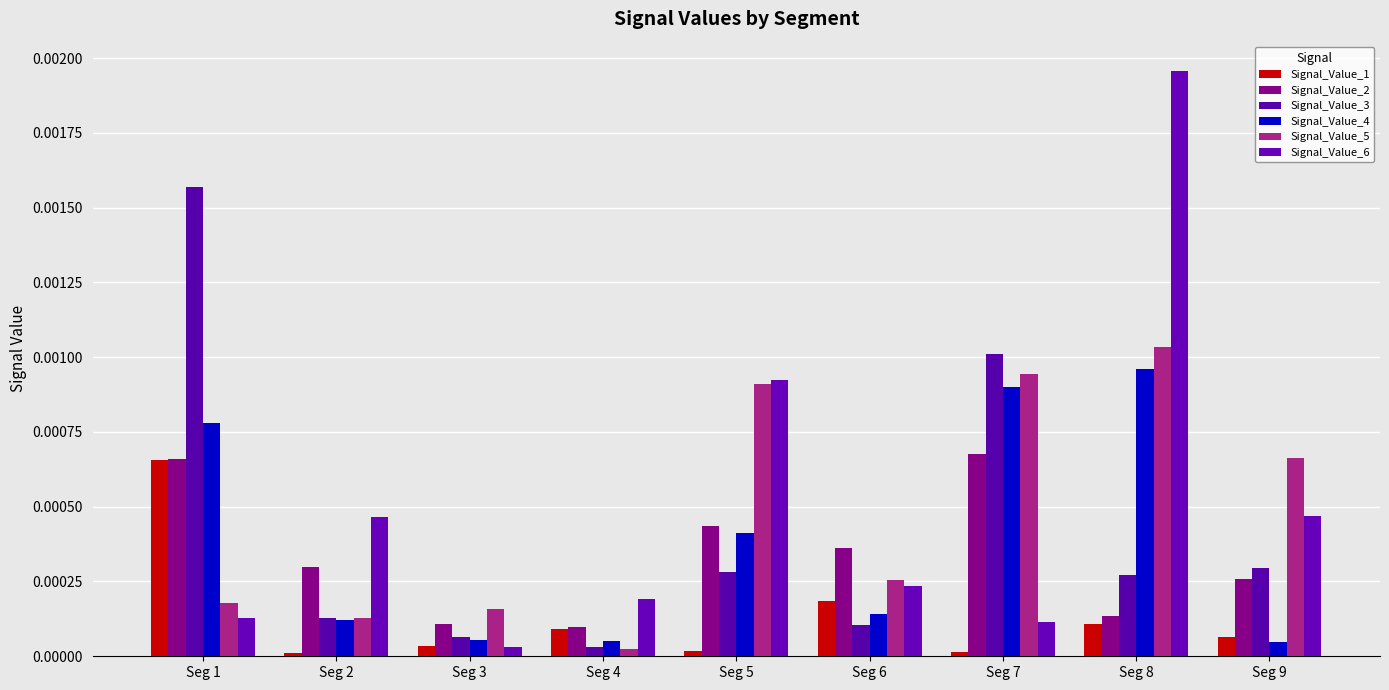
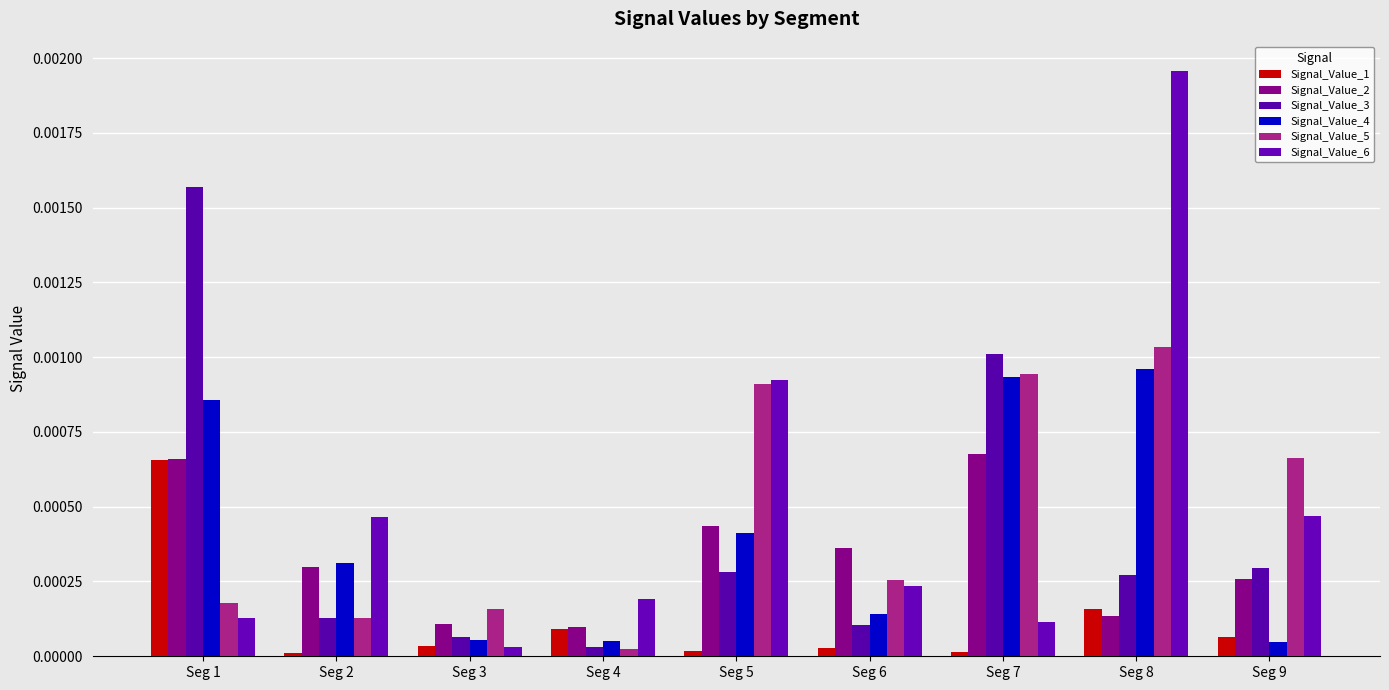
  {
    "Signal_Value_1": {
      "Seg 1": 0.00066,
      "Seg 2": 0.00001,
      "Seg 3": 0.00003,
      "Seg 4": 0.00009,
      "Seg 5": 0.00002,
-     "Seg 6": 0.00019,
+     "Seg 6": 0.00003,
      "Seg 7": 0.00002,
-     "Seg 8": 0.00011,
+     "Seg 8": 0.00016,
      "Seg 9": 0.00007
    },
    "Signal_Value_4": {
-     "Seg 1": 0.00078,
-     "Seg 2": 0.00012,
+     "Seg 1": 0.00086,
+     "Seg 2": 0.00031,
      "Seg 3": 0.00005,
      "Seg 4": 0.00005,
      "Seg 5": 0.00041,
      "Seg 6": 0.00014,
-     "Seg 7": 0.00090,
+     "Seg 7": 0.00093,
      "Seg 8": 0.00096,
      "Seg 9": 0.00005
    }
  }
